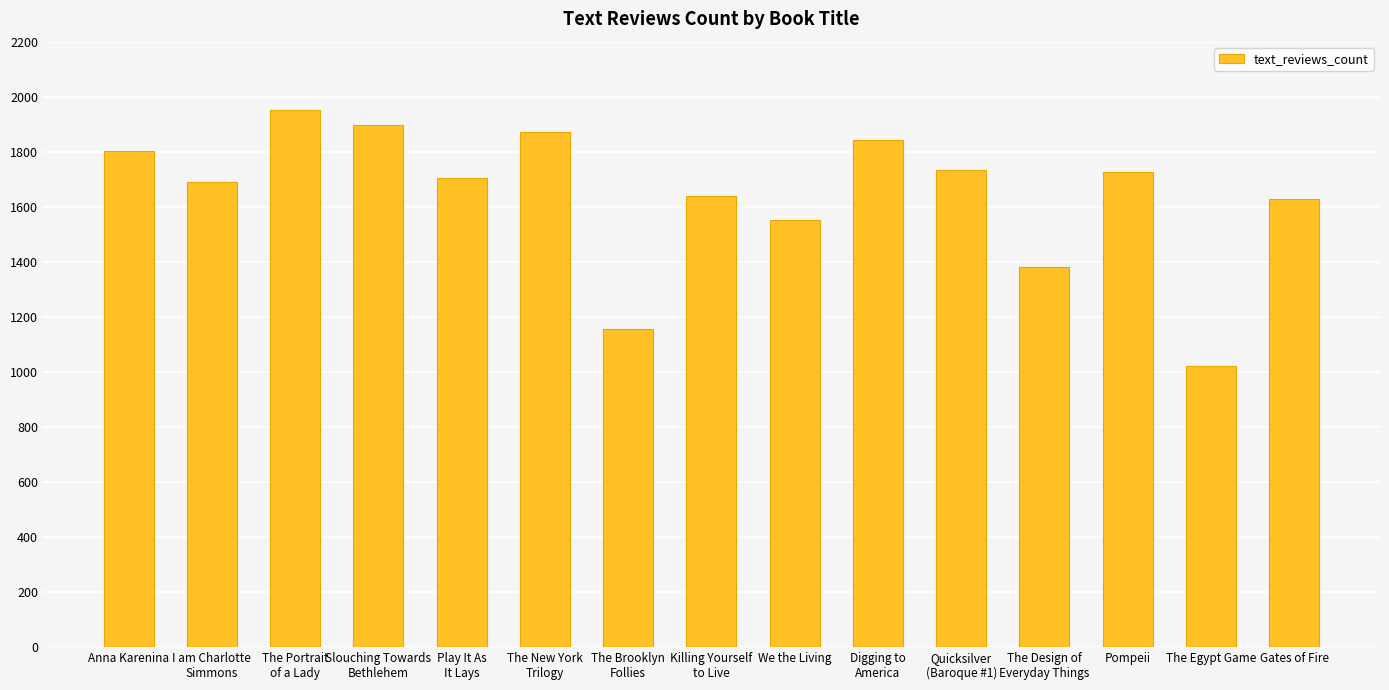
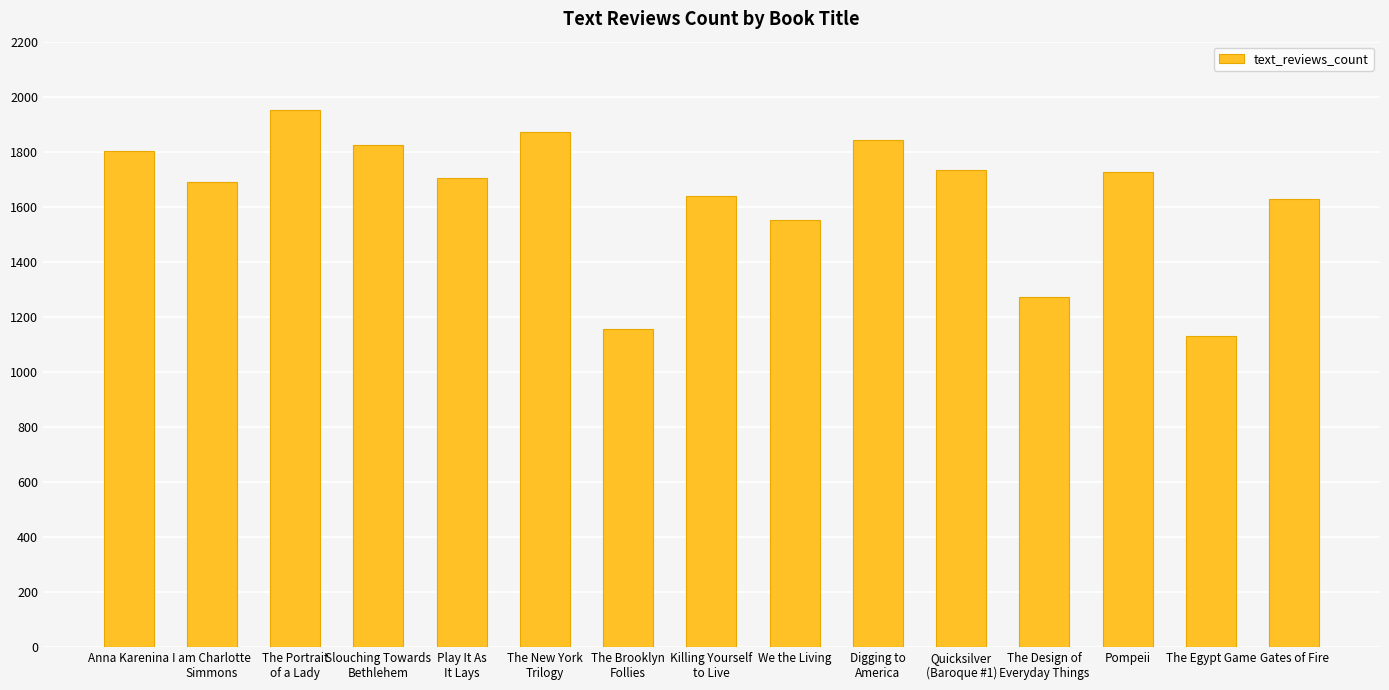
  {
    "Anna Karenina": 1800,
    "I am Charlotte Simmons": 1690,
    "The Portrait of a Lady": 1950,
-   "Slouching Towards Bethlehem": 1900,
+   "Slouching Towards Bethlehem": 1830,
    "Play It As It Lays": 1710,
    "The New York Trilogy": 1870,
    "The Brooklyn Follies": 1160,
    "Killing Yourself to Live": 1640,
    "We the Living": 1550,
    "Digging to America": 1840,
    "Quicksilver (Baroque #1)": 1740,
-   "The Design of Everyday Things": 1380,
+   "The Design of Everyday Things": 1270,
    "Pompeii": 1730,
-   "The Egypt Game": 1020,
+   "The Egypt Game": 1130,
    "Gates of Fire": 1630
  }
